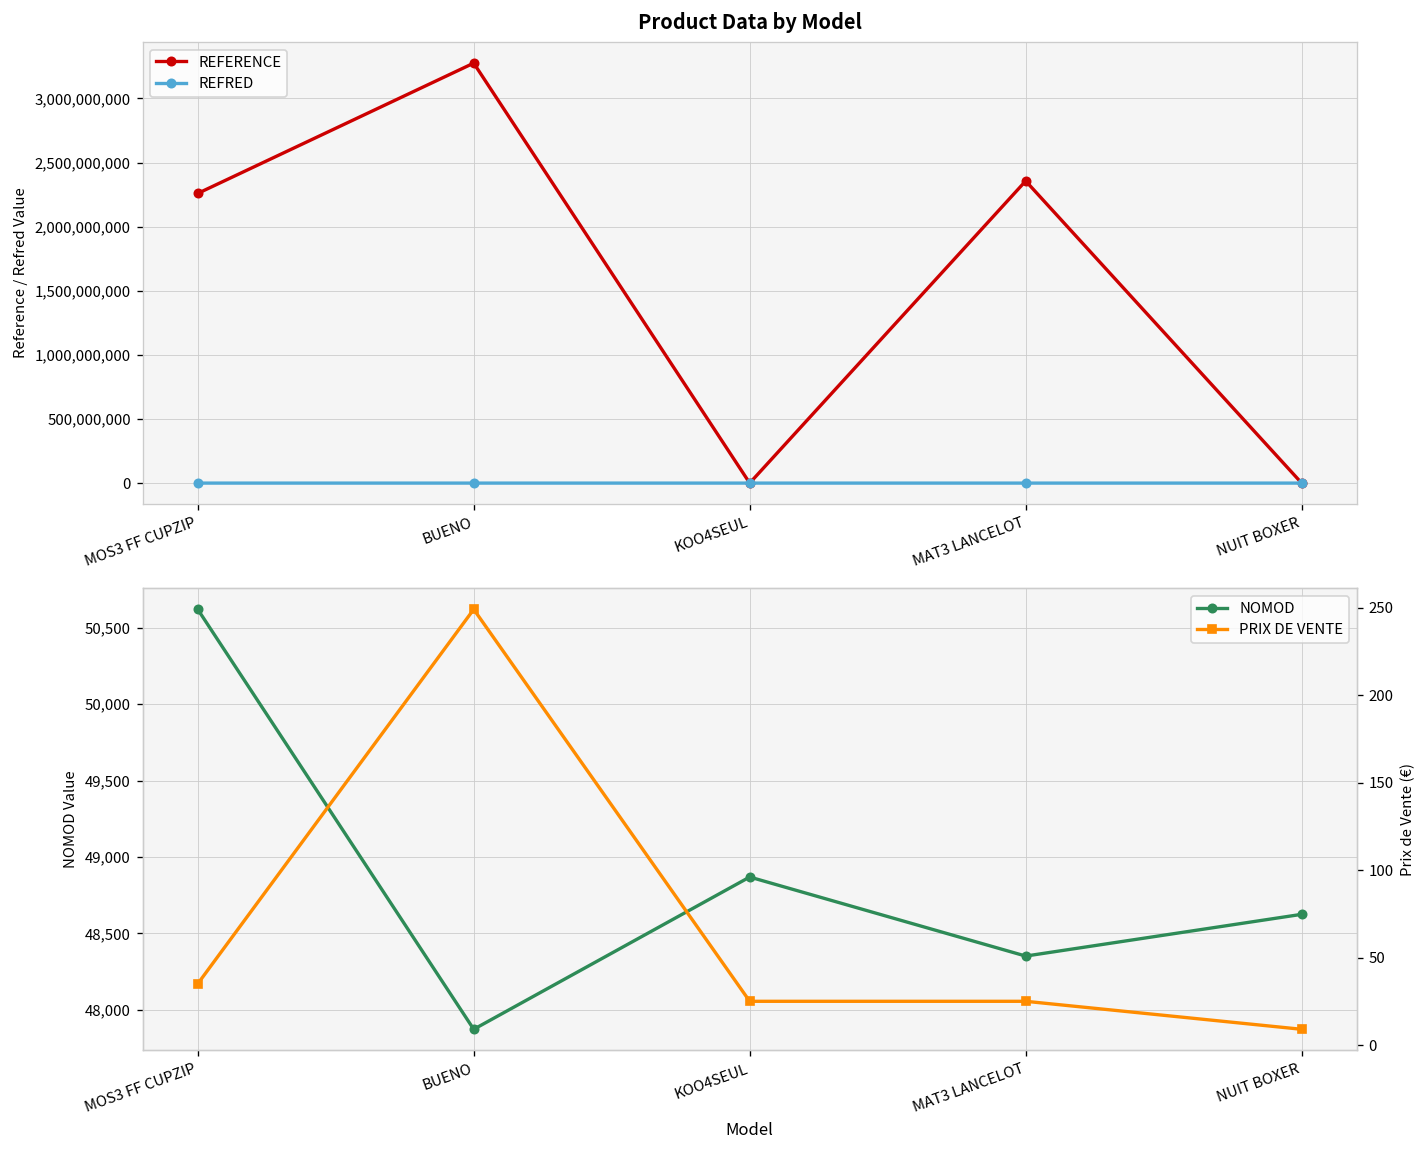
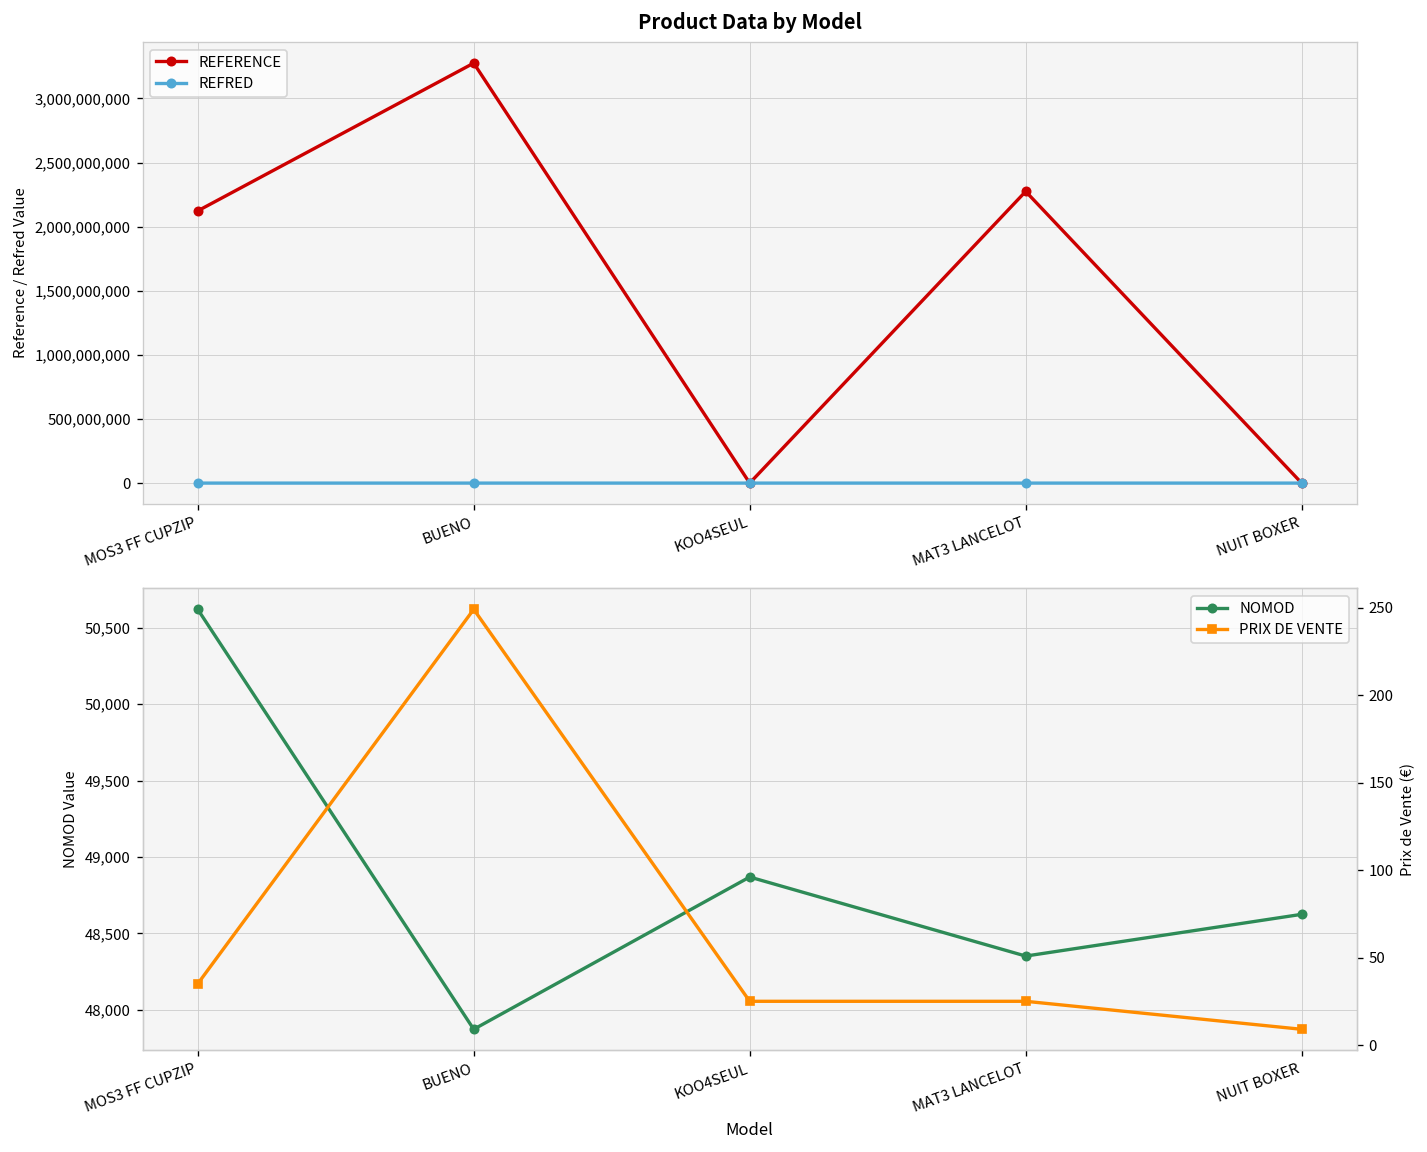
  {
    "Product Data by Model": {
      "REFERENCE": {
-       "MOS3 FF CUPZIP": "2,260,000,000",
+       "MOS3 FF CUPZIP": "2,120,000,000",
        "BUENO": "3,280,000,000",
-       "MAT3 LANCELOT": "2,360,000,000"
+       "MAT3 LANCELOT": "2,270,000,000"
      },
      "REFRED": {
        "MOS3 FF CUPZIP": "0",
        "BUENO": "0",
        "MAT3 LANCELOT": "0"
      }
    }
  }
